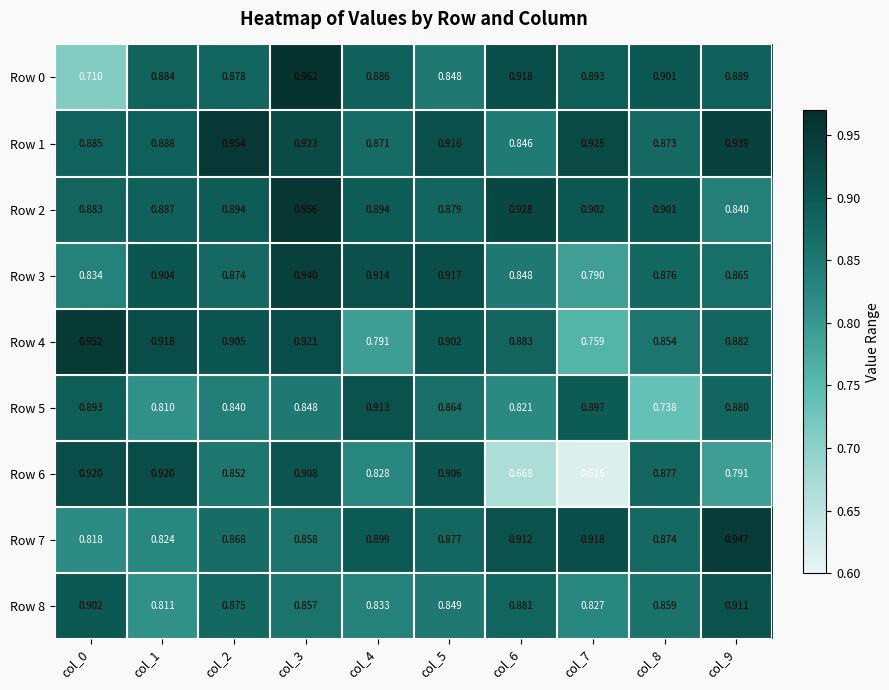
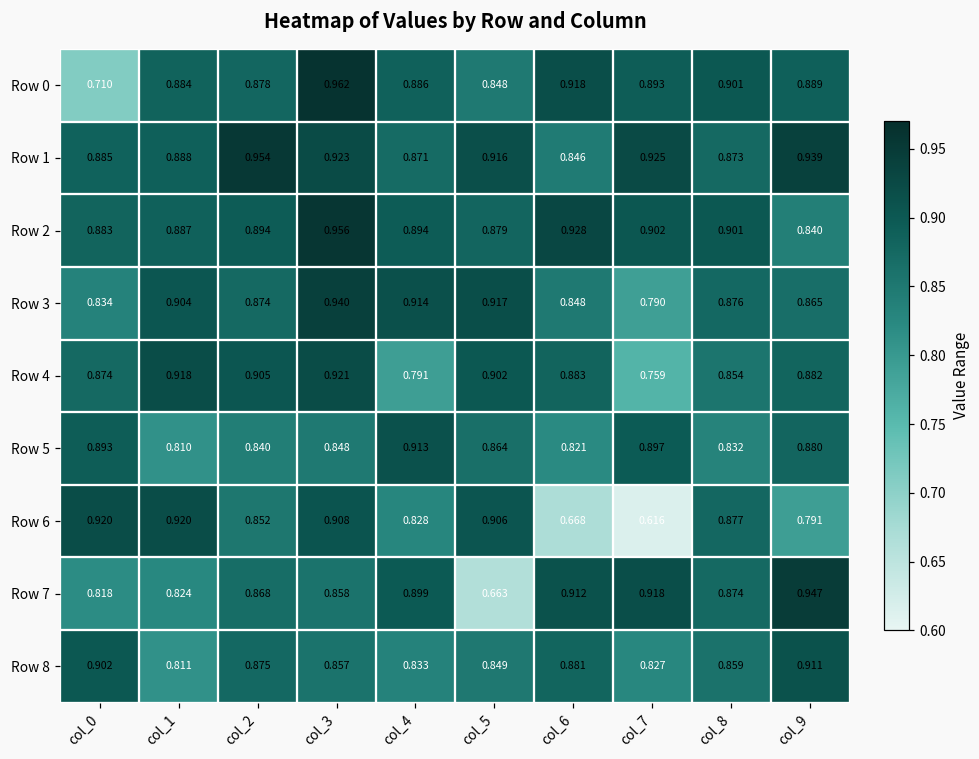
  {
    "Row 0": {
      "col_0": 0.710,
      "col_1": 0.884,
      "col_2": 0.878,
      "col_3": 0.962,
      "col_4": 0.886,
      "col_5": 0.848,
      "col_6": 0.918,
      "col_7": 0.893,
      "col_8": 0.901,
      "col_9": 0.889
    },
    "Row 1": {
      "col_0": 0.885,
      "col_1": 0.888,
      "col_2": 0.954,
      "col_3": 0.923,
      "col_4": 0.871,
      "col_5": 0.916,
      "col_6": 0.846,
      "col_7": 0.925,
      "col_8": 0.873,
      "col_9": 0.939
    },
    "Row 2": {
      "col_0": 0.883,
      "col_1": 0.887,
      "col_2": 0.894,
      "col_3": 0.956,
      "col_4": 0.894,
      "col_5": 0.879,
      "col_6": 0.928,
      "col_7": 0.902,
      "col_8": 0.901,
      "col_9": 0.840
    },
    "Row 3": {
      "col_0": 0.834,
      "col_1": 0.904,
      "col_2": 0.874,
      "col_3": 0.940,
      "col_4": 0.914,
      "col_5": 0.917,
      "col_6": 0.848,
      "col_7": 0.790,
      "col_8": 0.876,
      "col_9": 0.865
    },
    "Row 4": {
-     "col_0": 0.952,
+     "col_0": 0.874,
      "col_1": 0.918,
      "col_2": 0.905,
      "col_3": 0.921,
      "col_4": 0.791,
      "col_5": 0.902,
      "col_6": 0.883,
      "col_7": 0.759,
      "col_8": 0.854,
      "col_9": 0.882
    },
    "Row 5": {
      "col_0": 0.893,
      "col_1": 0.810,
      "col_2": 0.840,
      "col_3": 0.848,
      "col_4": 0.913,
      "col_5": 0.864,
      "col_6": 0.821,
      "col_7": 0.897,
-     "col_8": 0.738,
+     "col_8": 0.832,
      "col_9": 0.880
    },
    "Row 6": {
      "col_0": 0.920,
      "col_1": 0.920,
      "col_2": 0.852,
      "col_3": 0.908,
      "col_4": 0.828,
      "col_5": 0.906,
      "col_6": 0.668,
      "col_8": 0.877,
      "col_9": 0.791
    },
    "Row 7": {
      "col_0": 0.818,
      "col_1": 0.824,
      "col_2": 0.868,
      "col_3": 0.858,
      "col_4": 0.899,
-     "col_5": 0.877,
+     "col_5": 0.663,
      "col_6": 0.912,
      "col_7": 0.918,
      "col_8": 0.874,
      "col_9": 0.947
    },
    "Row 8": {
      "col_0": 0.902,
      "col_1": 0.811,
      "col_2": 0.875,
      "col_3": 0.857,
      "col_4": 0.833,
      "col_5": 0.849,
      "col_6": 0.881,
      "col_7": 0.827,
      "col_8": 0.859,
      "col_9": 0.911
    }
  }
